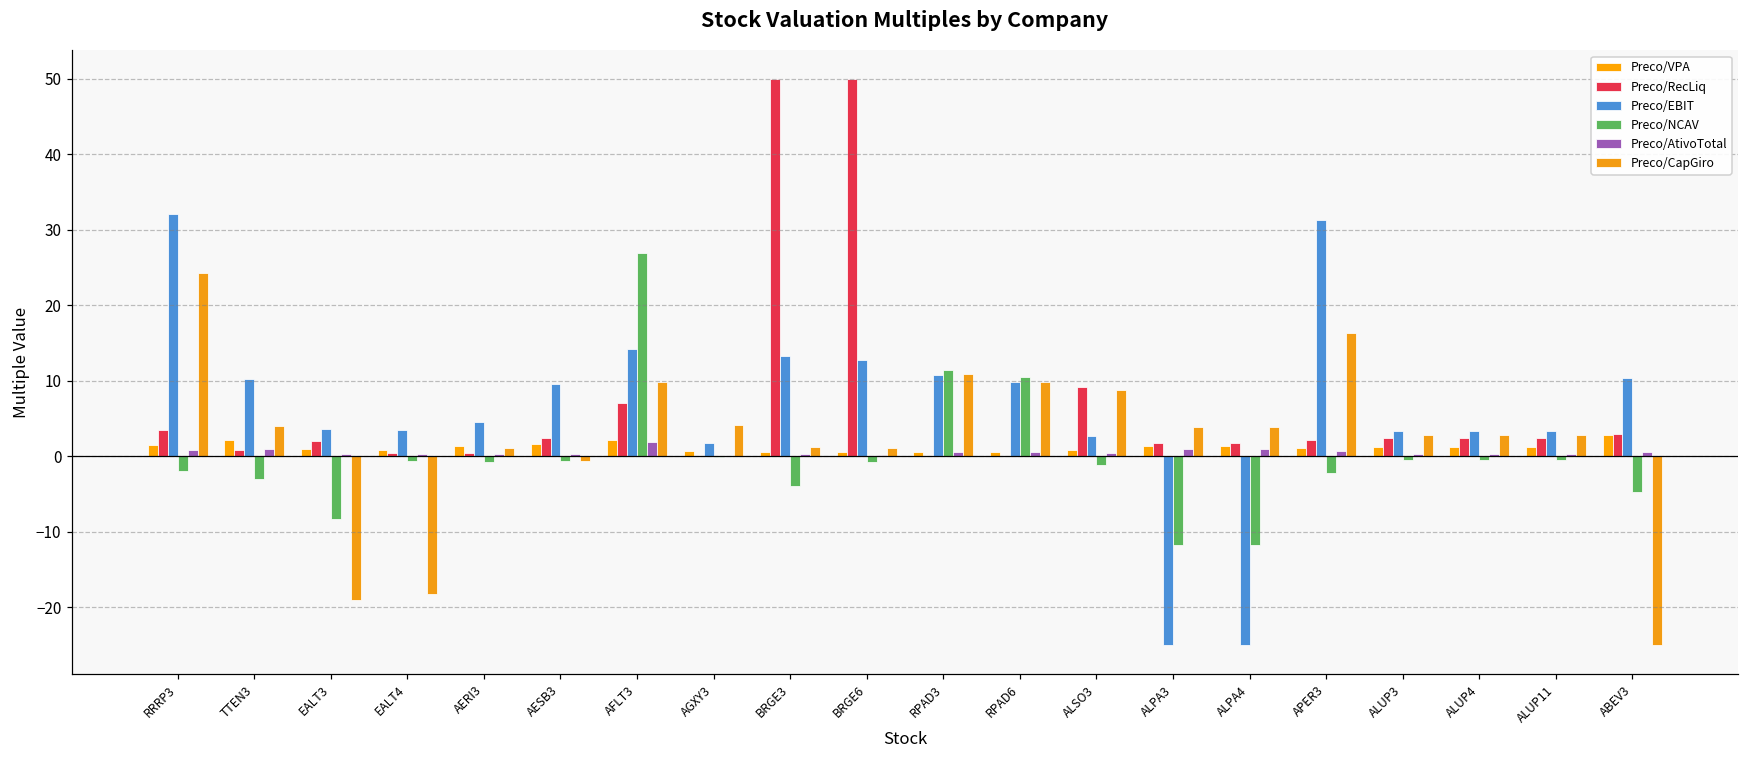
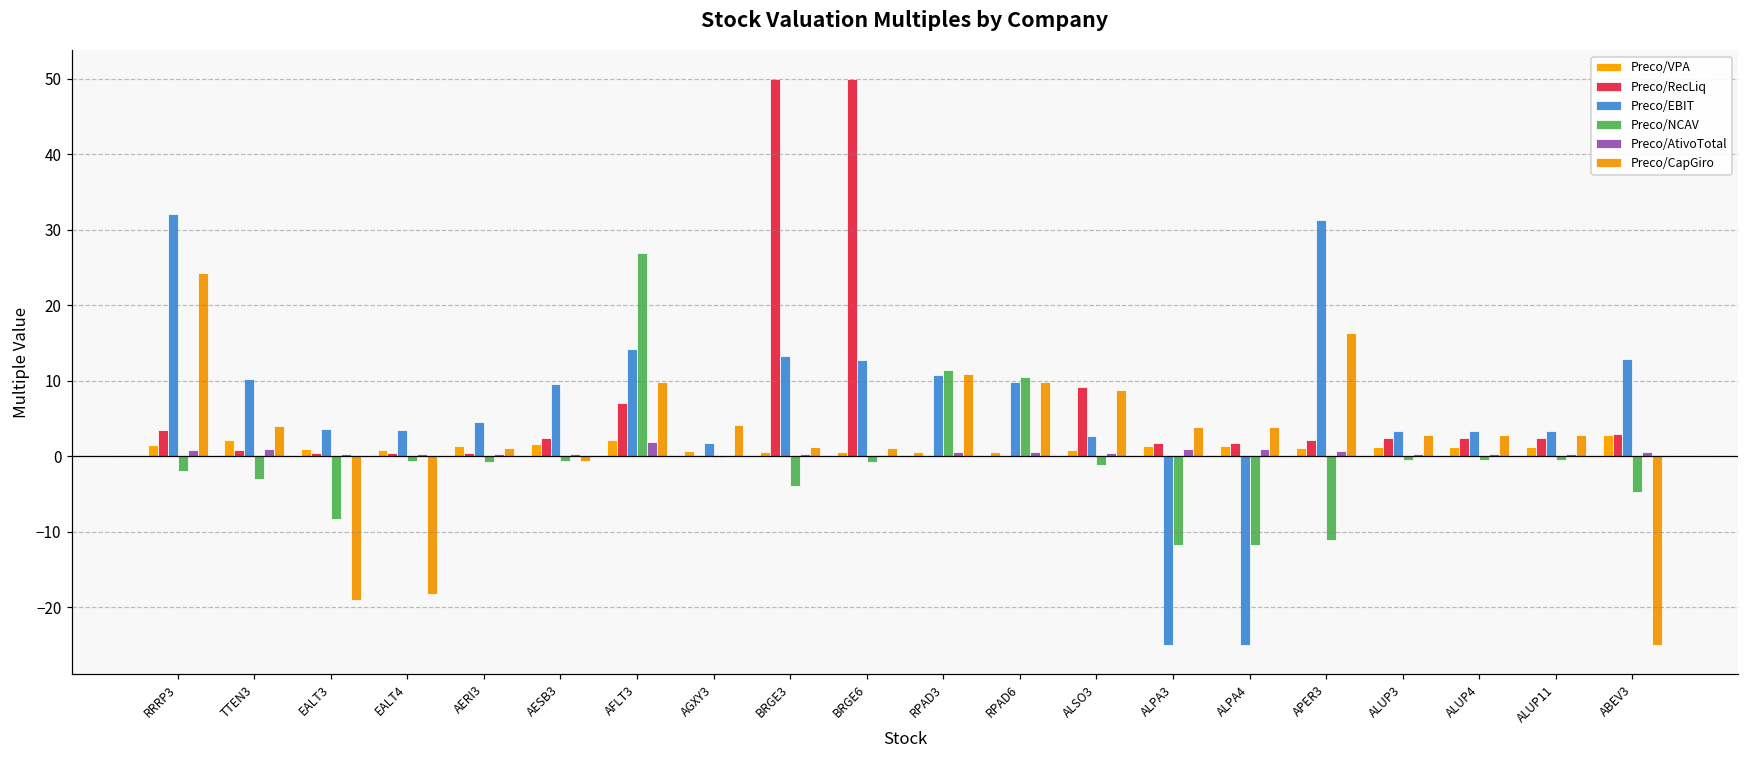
  {
    "Preco/RecLiq": {
      "RRRP3": 3,
      "TTEN3": 1,
-     "EALT3": 2,
+     "EALT3": 0,
      "EALT4": 0,
      "AERI3": 0,
      "AESB3": 2,
      "AFLT3": 7,
      "BRGE3": 50,
      "BRGE6": 50,
      "RPAD3": 0,
      "RPAD6": 0,
      "ALSO3": 9,
      "ALPA3": 2,
      "ALPA4": 2,
      "APER3": 2,
      "ALUP3": 2,
      "ALUP4": 2,
      "ALUP11": 2,
      "ABEV3": 3
    },
    "Preco/EBIT": {
      "RRRP3": 32,
      "TTEN3": 10,
      "EALT3": 4,
      "EALT4": 3,
      "AERI3": 5,
      "AESB3": 10,
      "AFLT3": 14,
      "AGXY3": 2,
      "BRGE3": 13,
      "BRGE6": 13,
      "RPAD3": 11,
      "RPAD6": 10,
      "ALSO3": 3,
      "ALPA3": -25,
      "ALPA4": -25,
      "APER3": 31,
      "ALUP3": 3,
      "ALUP4": 3,
      "ALUP11": 3,
-     "ABEV3": 10
+     "ABEV3": 13
    },
    "Preco/NCAV": {
      "RRRP3": -2,
      "TTEN3": -3,
      "EALT3": -8,
      "EALT4": -1,
      "AERI3": -1,
      "AESB3": -1,
      "AFLT3": 27,
      "BRGE3": -4,
      "BRGE6": -1,
      "RPAD3": 11,
      "RPAD6": 10,
      "ALSO3": -1,
      "ALPA3": -12,
      "ALPA4": -12,
-     "APER3": -2,
+     "APER3": -11,
      "ALUP3": 0,
      "ALUP4": 0,
      "ALUP11": 0,
      "ABEV3": -5
    },
    "Preco/AtivoTotal": {
      "RRRP3": 1,
      "TTEN3": 1,
      "EALT3": 0,
      "AESB3": 0,
      "AFLT3": 2,
      "RPAD3": 1,
      "RPAD6": 1,
      "ALSO3": 0,
      "ALPA3": 1,
      "ALPA4": 1,
      "APER3": 1,
      "ABEV3": 1
    }
  }
